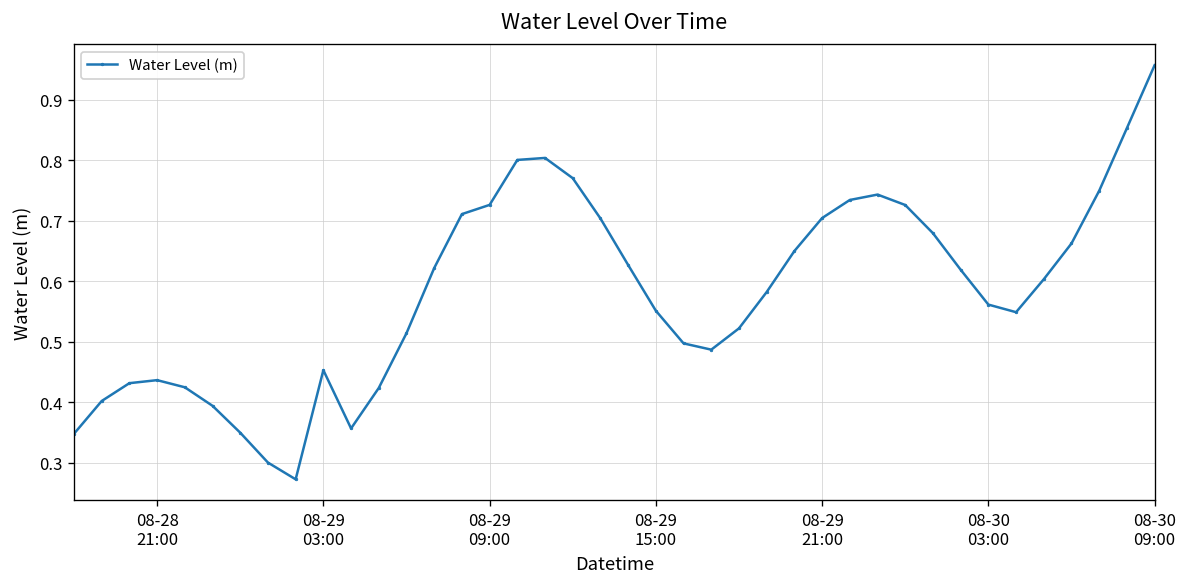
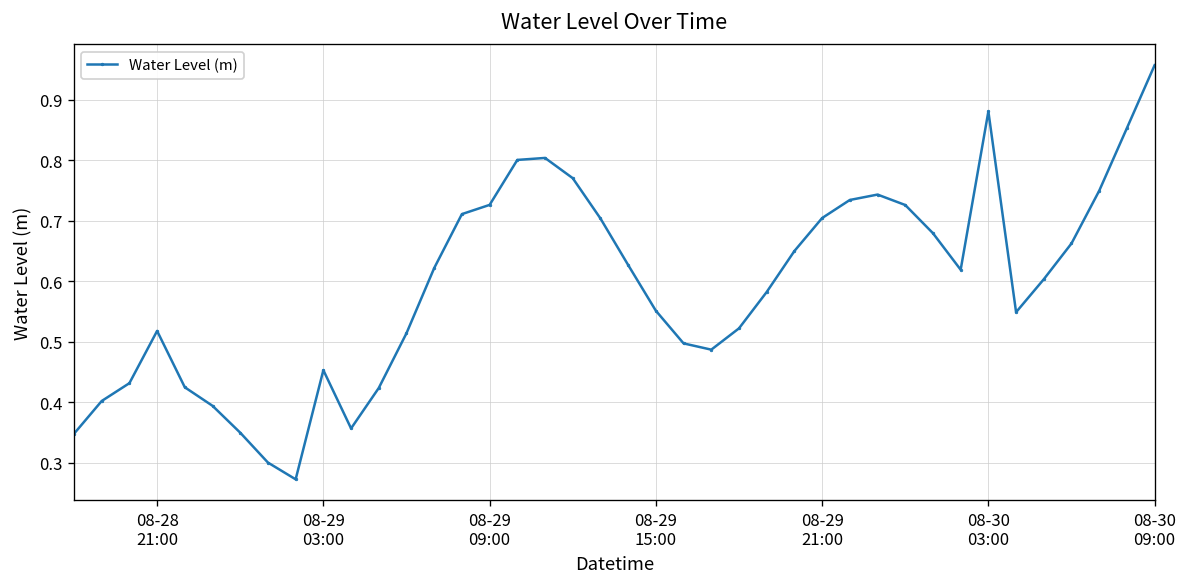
  {
-   "08-28 21:00": 0.44,
+   "08-28 21:00": 0.52,
    "08-29 03:00": 0.45,
    "08-29 09:00": 0.73,
    "08-29 15:00": 0.55,
    "08-29 21:00": 0.70,
-   "08-30 03:00": 0.56,
+   "08-30 03:00": 0.88,
    "08-30 09:00": 0.96
  }
